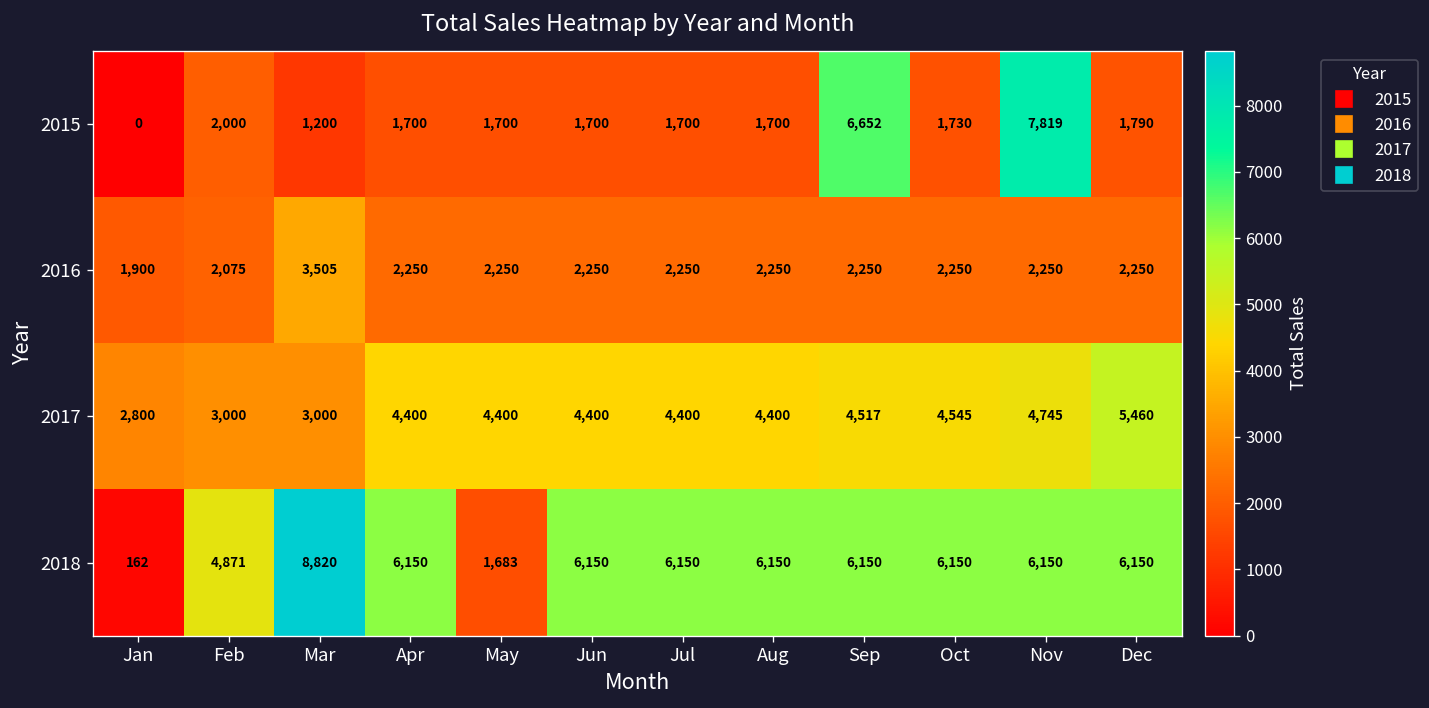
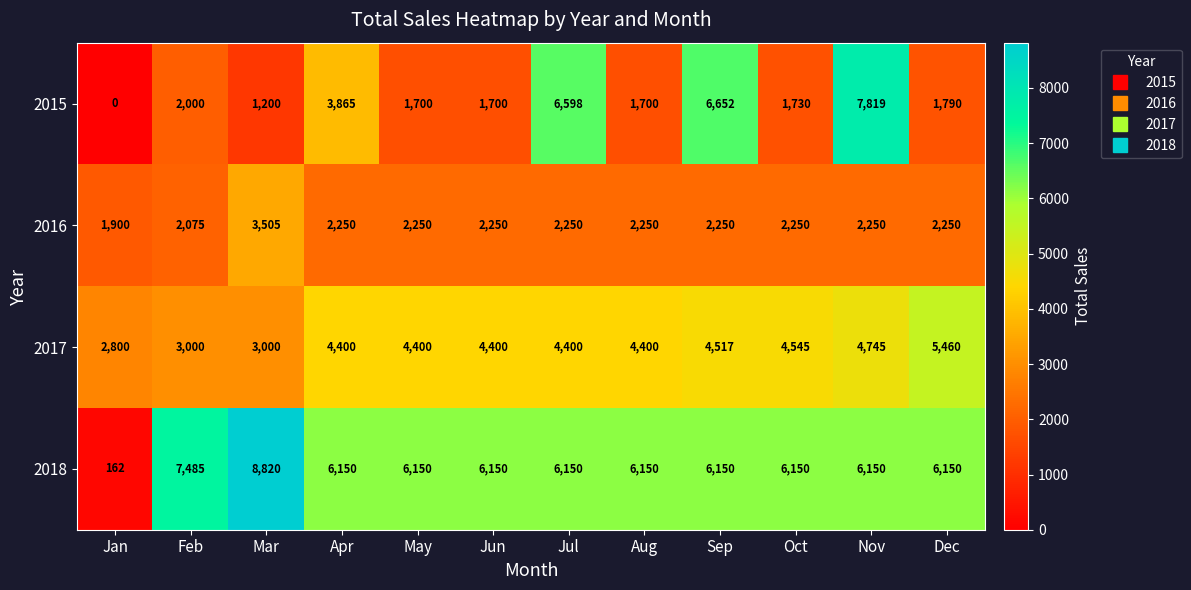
  {
    "2015": {
      "Jan": "0",
      "Feb": "2,000",
      "Mar": "1,200",
-     "Apr": "1,700",
+     "Apr": "3,865",
      "May": "1,700",
      "Jun": "1,700",
-     "Jul": "1,700",
+     "Jul": "6,598",
      "Aug": "1,700",
      "Sep": "6,652",
      "Oct": "1,730",
      "Nov": "7,819",
      "Dec": "1,790"
    },
    "2016": {
      "Jan": "1,900",
      "Feb": "2,075",
      "Mar": "3,505",
      "Apr": "2,250",
      "May": "2,250",
      "Jun": "2,250",
      "Jul": "2,250",
      "Aug": "2,250",
      "Sep": "2,250",
      "Oct": "2,250",
      "Nov": "2,250",
      "Dec": "2,250"
    },
    "2017": {
      "Jan": "2,800",
      "Feb": "3,000",
      "Mar": "3,000",
      "Apr": "4,400",
      "May": "4,400",
      "Jun": "4,400",
      "Jul": "4,400",
      "Aug": "4,400",
      "Sep": "4,517",
      "Oct": "4,545",
      "Nov": "4,745",
      "Dec": "5,460"
    },
    "2018": {
      "Jan": "162",
-     "Feb": "4,871",
+     "Feb": "7,485",
      "Mar": "8,820",
      "Apr": "6,150",
-     "May": "1,683",
+     "May": "6,150",
      "Jun": "6,150",
      "Jul": "6,150",
      "Aug": "6,150",
      "Sep": "6,150",
      "Oct": "6,150",
      "Nov": "6,150",
      "Dec": "6,150"
    }
  }
